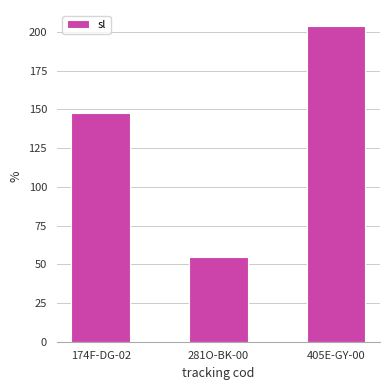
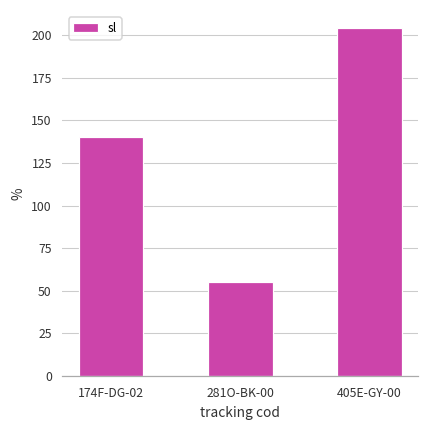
  {
-   "174F-DG-02": 148,
+   "174F-DG-02": 140,
    "281O-BK-00": 55,
    "405E-GY-00": 204
  }
